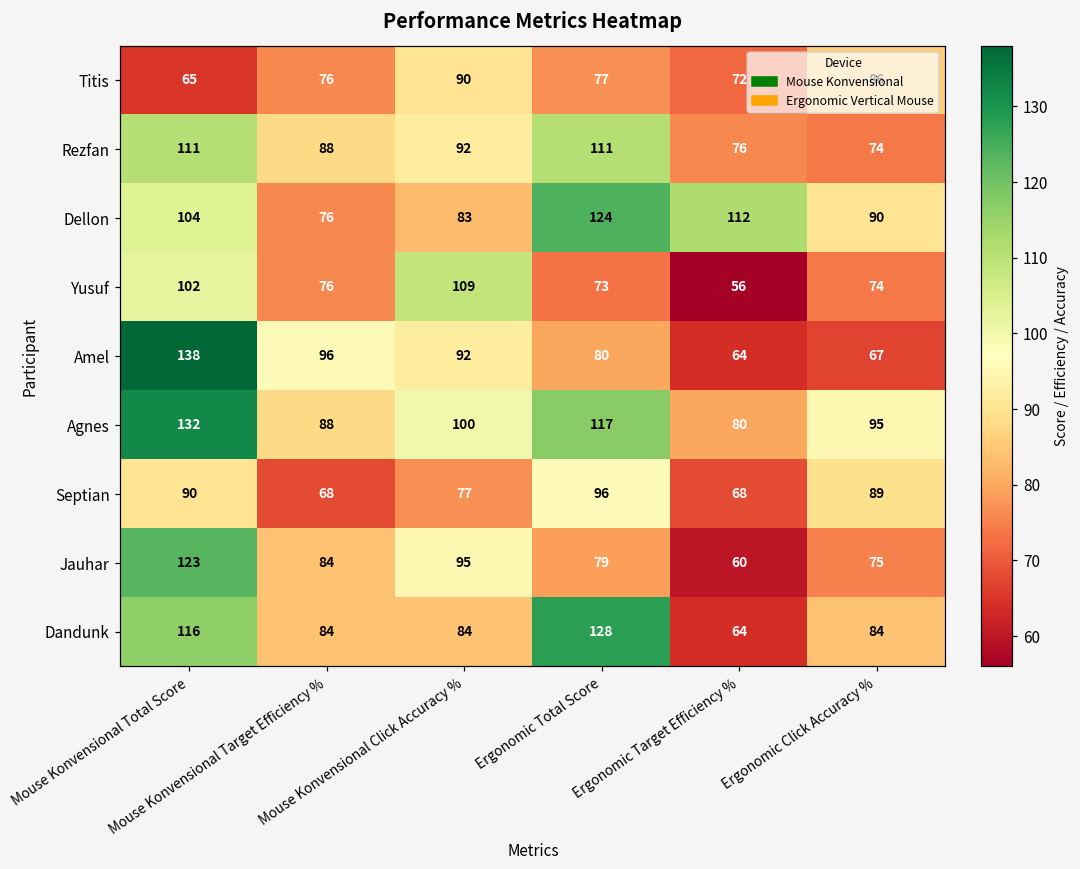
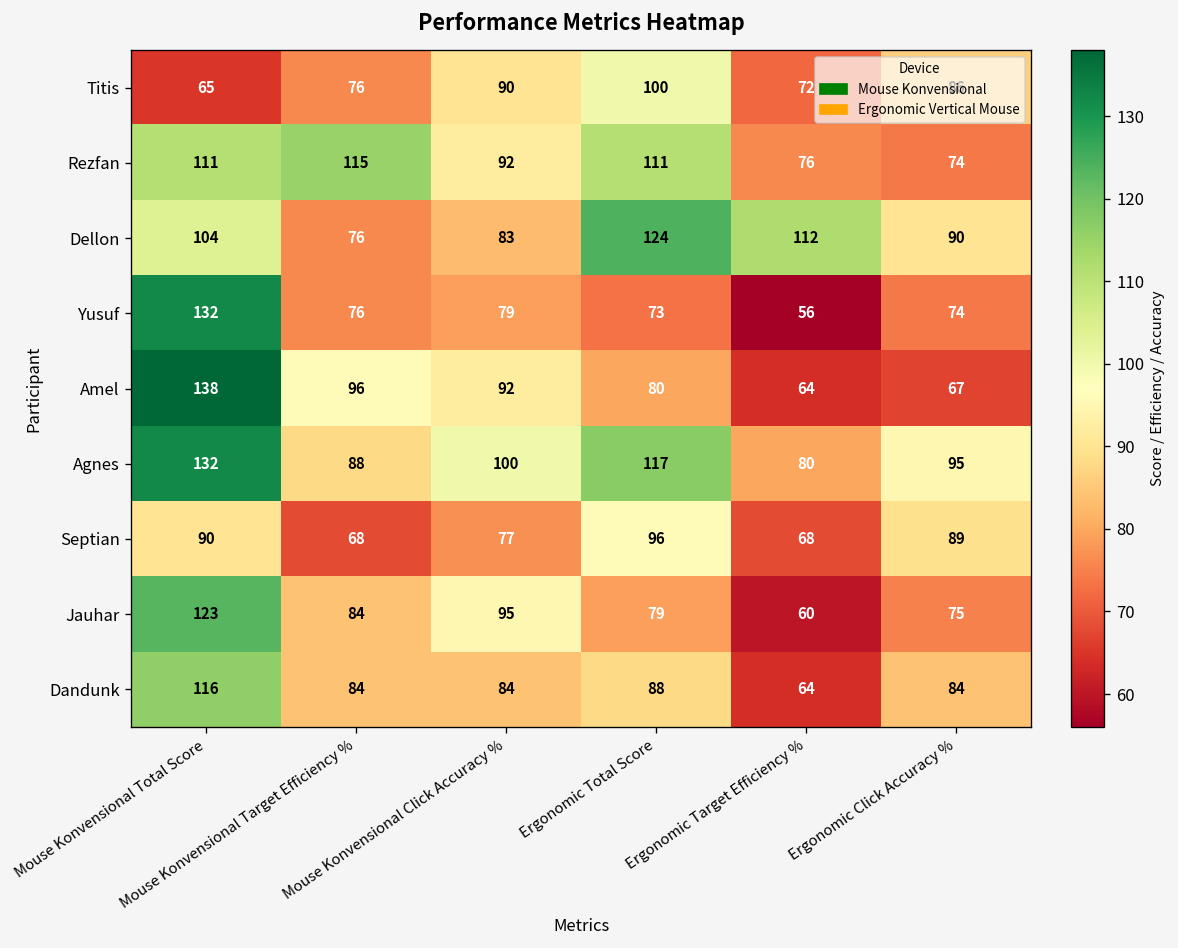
  {
    "Titis": {
      "Mouse Konvensional Total Score": 65,
      "Mouse Konvensional Target Efficiency %": 76,
      "Mouse Konvensional Click Accuracy %": 90,
-     "Ergonomic Total Score": 77
+     "Ergonomic Total Score": 100
    },
    "Rezfan": {
      "Mouse Konvensional Total Score": 111,
-     "Mouse Konvensional Target Efficiency %": 88,
+     "Mouse Konvensional Target Efficiency %": 115,
      "Mouse Konvensional Click Accuracy %": 92,
      "Ergonomic Total Score": 111,
      "Ergonomic Target Efficiency %": 76,
      "Ergonomic Click Accuracy %": 74
    },
    "Dellon": {
      "Mouse Konvensional Total Score": 104,
      "Mouse Konvensional Target Efficiency %": 76,
      "Mouse Konvensional Click Accuracy %": 83,
      "Ergonomic Total Score": 124,
      "Ergonomic Target Efficiency %": 112,
      "Ergonomic Click Accuracy %": 90
    },
    "Yusuf": {
-     "Mouse Konvensional Total Score": 102,
+     "Mouse Konvensional Total Score": 132,
      "Mouse Konvensional Target Efficiency %": 76,
-     "Mouse Konvensional Click Accuracy %": 109,
+     "Mouse Konvensional Click Accuracy %": 79,
      "Ergonomic Total Score": 73,
      "Ergonomic Target Efficiency %": 56,
      "Ergonomic Click Accuracy %": 74
    },
    "Amel": {
      "Mouse Konvensional Total Score": 138,
      "Mouse Konvensional Target Efficiency %": 96,
      "Mouse Konvensional Click Accuracy %": 92,
      "Ergonomic Total Score": 80,
      "Ergonomic Target Efficiency %": 64,
      "Ergonomic Click Accuracy %": 67
    },
    "Agnes": {
      "Mouse Konvensional Total Score": 132,
      "Mouse Konvensional Target Efficiency %": 88,
      "Mouse Konvensional Click Accuracy %": 100,
      "Ergonomic Total Score": 117,
      "Ergonomic Target Efficiency %": 80,
      "Ergonomic Click Accuracy %": 95
    },
    "Septian": {
      "Mouse Konvensional Total Score": 90,
      "Mouse Konvensional Target Efficiency %": 68,
      "Mouse Konvensional Click Accuracy %": 77,
      "Ergonomic Total Score": 96,
      "Ergonomic Target Efficiency %": 68,
      "Ergonomic Click Accuracy %": 89
    },
    "Jauhar": {
      "Mouse Konvensional Total Score": 123,
      "Mouse Konvensional Target Efficiency %": 84,
      "Mouse Konvensional Click Accuracy %": 95,
      "Ergonomic Total Score": 79,
      "Ergonomic Target Efficiency %": 60,
      "Ergonomic Click Accuracy %": 75
    },
    "Dandunk": {
      "Mouse Konvensional Total Score": 116,
      "Mouse Konvensional Target Efficiency %": 84,
      "Mouse Konvensional Click Accuracy %": 84,
-     "Ergonomic Total Score": 128,
+     "Ergonomic Total Score": 88,
      "Ergonomic Target Efficiency %": 64,
      "Ergonomic Click Accuracy %": 84
    }
  }
